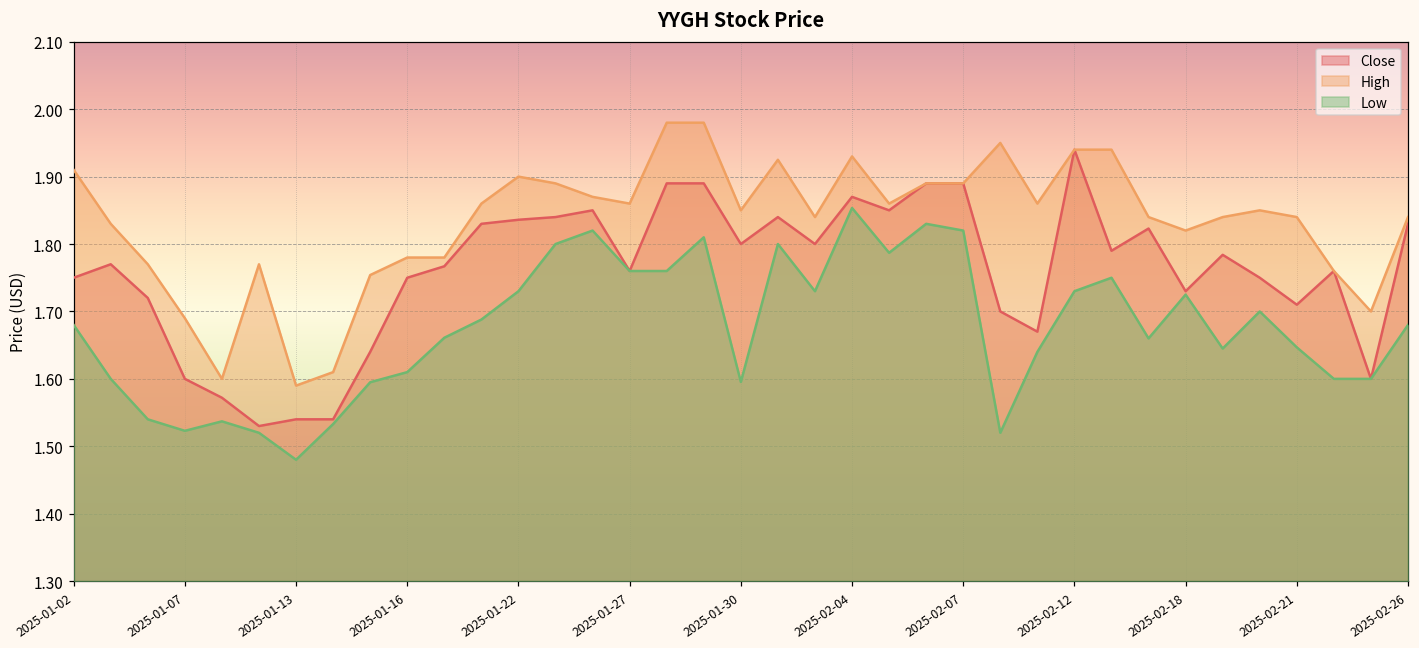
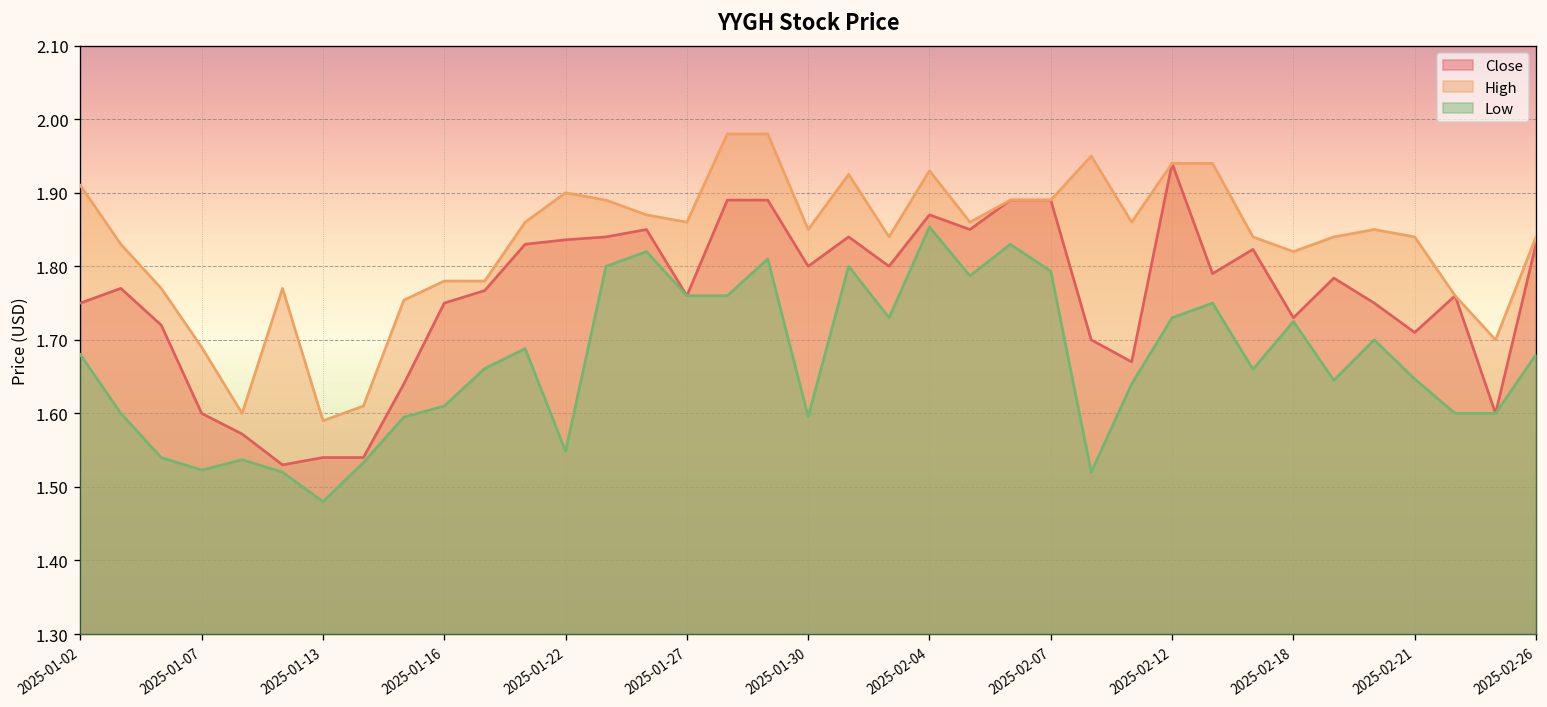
  {
    "Low": {
      "2025-01-02": 1.68,
      "2025-01-07": 1.52,
      "2025-01-13": 1.48,
      "2025-01-16": 1.61,
-     "2025-01-22": 1.73,
+     "2025-01-22": 1.55,
      "2025-01-30": 1.60,
      "2025-02-04": 1.85,
-     "2025-02-07": 1.82,
+     "2025-02-07": 1.79,
      "2025-02-12": 1.73,
      "2025-02-18": 1.73,
      "2025-02-21": 1.65,
      "2025-02-26": 1.68
    }
  }
